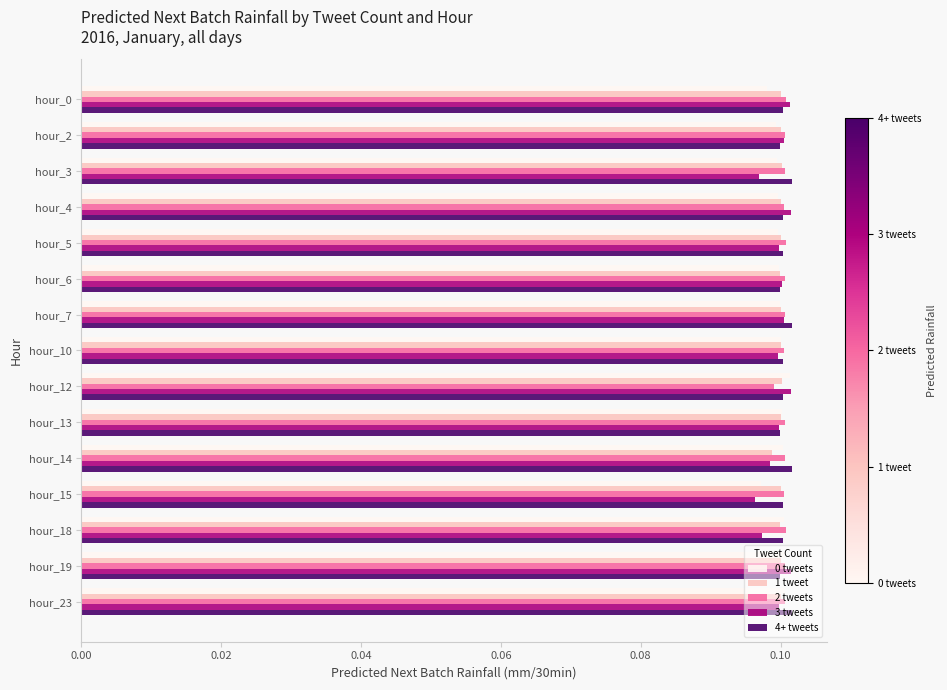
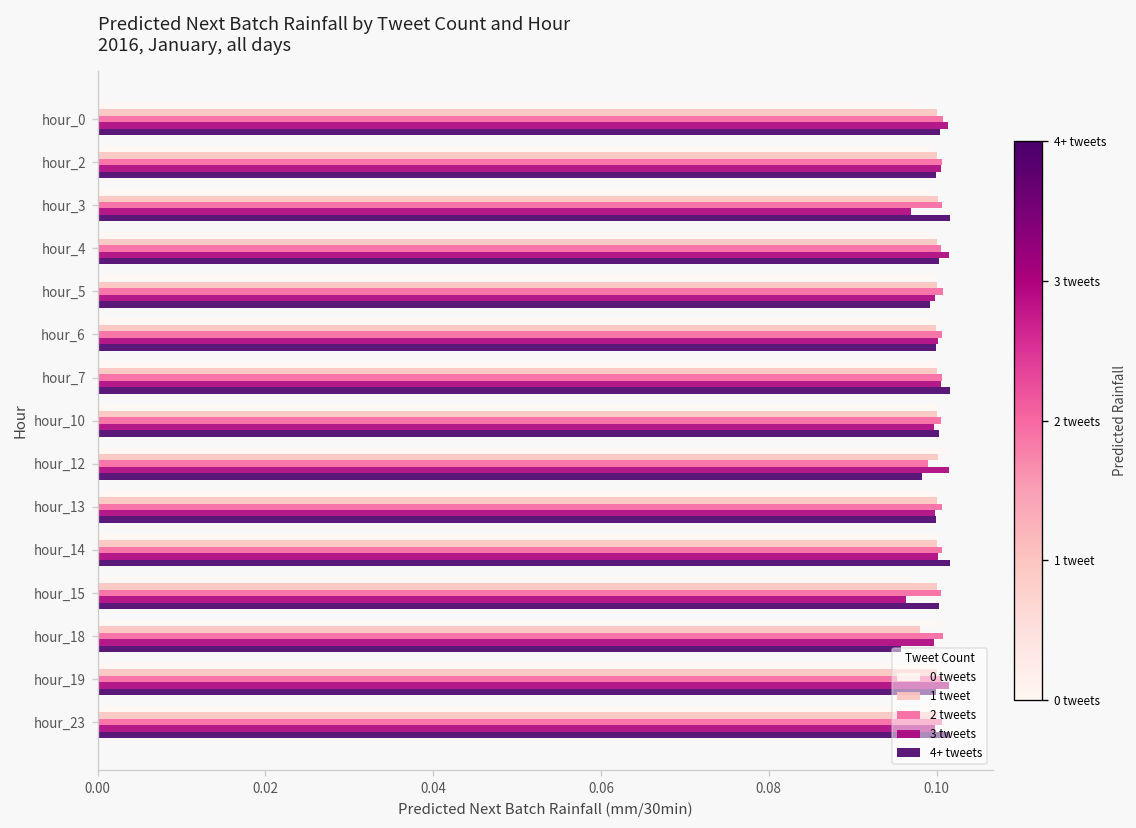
  {
    "0 tweets": {
      "hour_0": 0.098,
      "hour_2": 0.099,
      "hour_3": 0.100,
      "hour_4": 0.100,
      "hour_5": 0.100,
      "hour_6": 0.100,
      "hour_7": 0.100,
      "hour_10": 0.100,
      "hour_12": 0.101,
      "hour_13": 0.100,
      "hour_14": 0.100,
      "hour_15": 0.097,
      "hour_18": 0.101
    },
    "1 tweet": {
      "hour_0": 0.100,
      "hour_2": 0.100,
      "hour_3": 0.100,
      "hour_4": 0.100,
      "hour_5": 0.100,
      "hour_6": 0.100,
      "hour_7": 0.100,
      "hour_10": 0.100,
      "hour_12": 0.100,
      "hour_13": 0.100,
-     "hour_14": 0.099,
+     "hour_14": 0.100,
      "hour_15": 0.100,
-     "hour_18": 0.100
+     "hour_18": 0.098
    },
    "2 tweets": {
      "hour_0": 0.101,
      "hour_2": 0.101,
      "hour_3": 0.101,
      "hour_4": 0.101,
      "hour_5": 0.101,
      "hour_6": 0.101,
      "hour_7": 0.101,
      "hour_10": 0.101,
      "hour_12": 0.099,
      "hour_13": 0.101,
      "hour_14": 0.101,
      "hour_15": 0.101,
      "hour_18": 0.101
    },
    "3 tweets": {
      "hour_0": 0.101,
      "hour_2": 0.101,
      "hour_3": 0.097,
      "hour_4": 0.102,
      "hour_5": 0.100,
      "hour_6": 0.100,
      "hour_7": 0.101,
      "hour_10": 0.100,
      "hour_12": 0.102,
      "hour_13": 0.100,
-     "hour_14": 0.099,
+     "hour_14": 0.100,
      "hour_15": 0.096,
-     "hour_18": 0.097
+     "hour_18": 0.100
    },
    "4+ tweets": {
      "hour_0": 0.100,
      "hour_2": 0.100,
      "hour_3": 0.102,
      "hour_4": 0.100,
-     "hour_5": 0.100,
+     "hour_5": 0.099,
      "hour_6": 0.100,
      "hour_7": 0.102,
      "hour_10": 0.100,
-     "hour_12": 0.100,
+     "hour_12": 0.098,
      "hour_13": 0.100,
      "hour_14": 0.102,
      "hour_15": 0.100,
-     "hour_18": 0.100
+     "hour_18": 0.096
    }
  }
